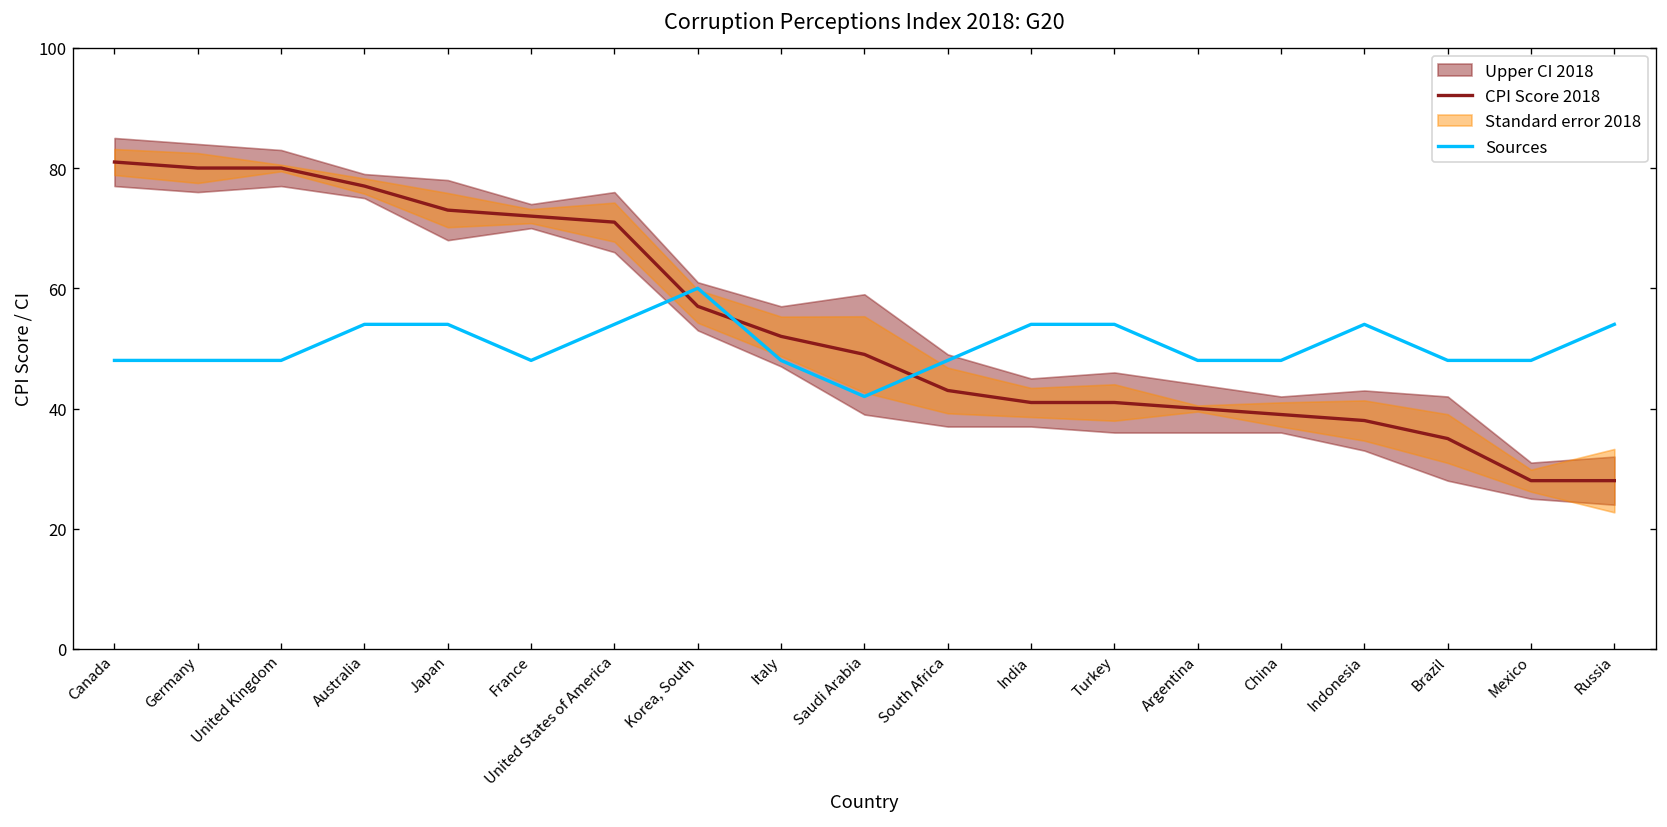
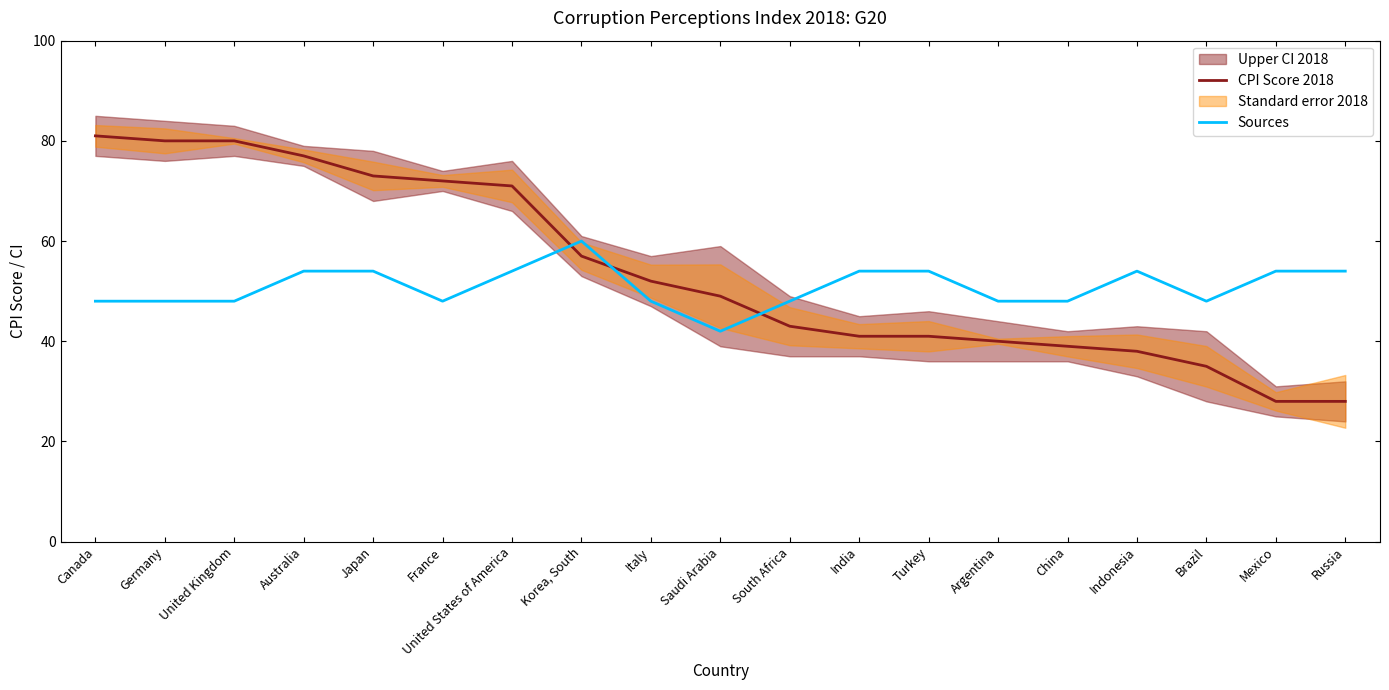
  {
    "Sources": {
      "Canada": 48,
      "Germany": 48,
      "United Kingdom": 48,
      "Australia": 54,
      "Japan": 54,
      "France": 48,
      "United States of America": 54,
      "Italy": 48,
      "Saudi Arabia": 42,
      "South Africa": 48,
      "India": 54,
      "Turkey": 54,
      "Argentina": 48,
      "China": 48,
      "Indonesia": 54,
      "Brazil": 48,
-     "Mexico": 48,
+     "Mexico": 54,
      "Russia": 54
    }
  }
